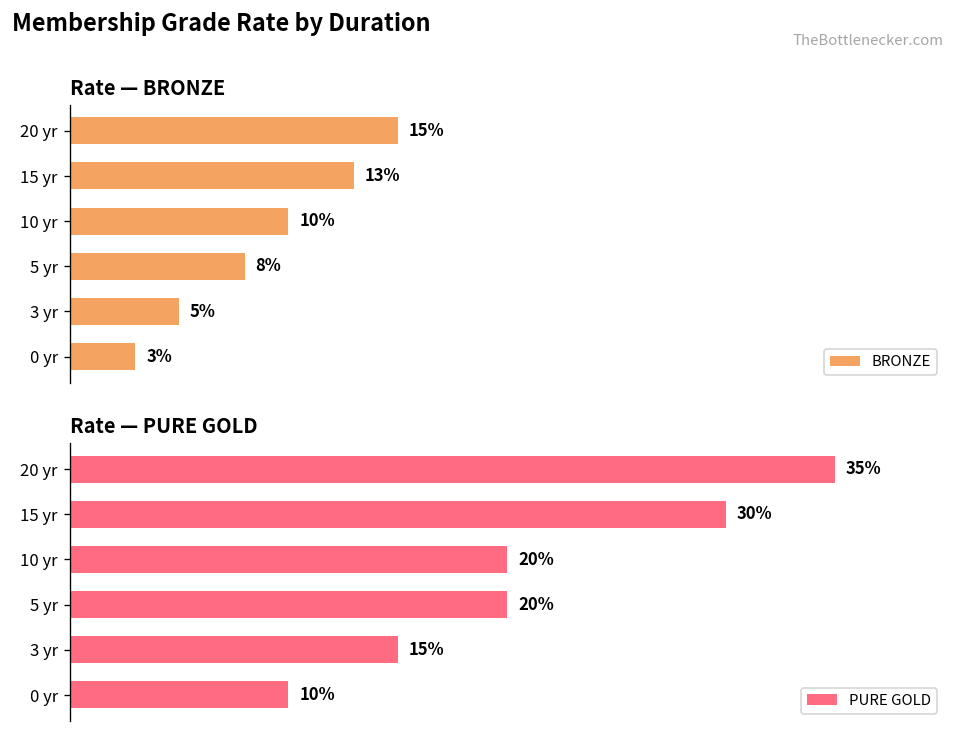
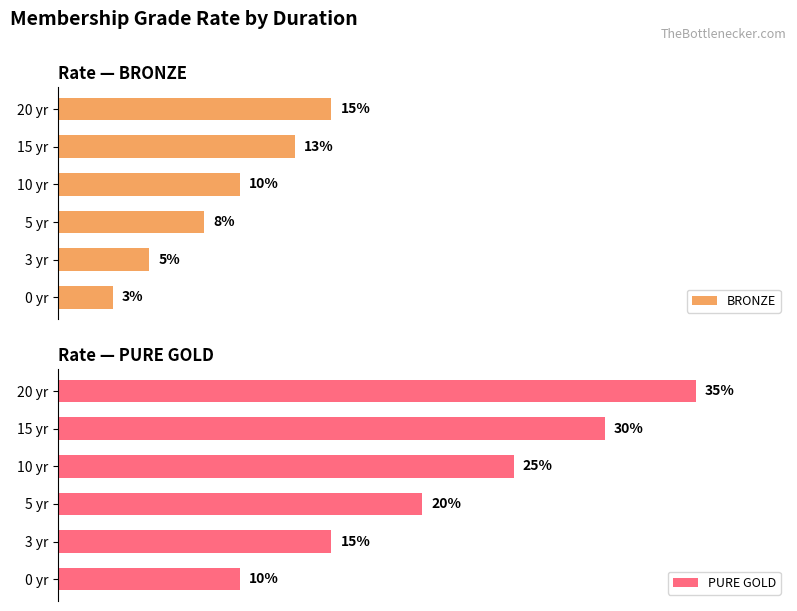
  {
    "Rate — BRONZE": {
      "20 yr": "15%",
      "15 yr": "13%",
      "10 yr": "10%",
      "5 yr": "8%",
      "3 yr": "5%",
      "0 yr": "3%"
    },
    "Rate — PURE GOLD": {
      "20 yr": "35%",
      "15 yr": "30%",
-     "10 yr": "20%",
+     "10 yr": "25%",
      "5 yr": "20%",
      "3 yr": "15%",
      "0 yr": "10%"
    }
  }
